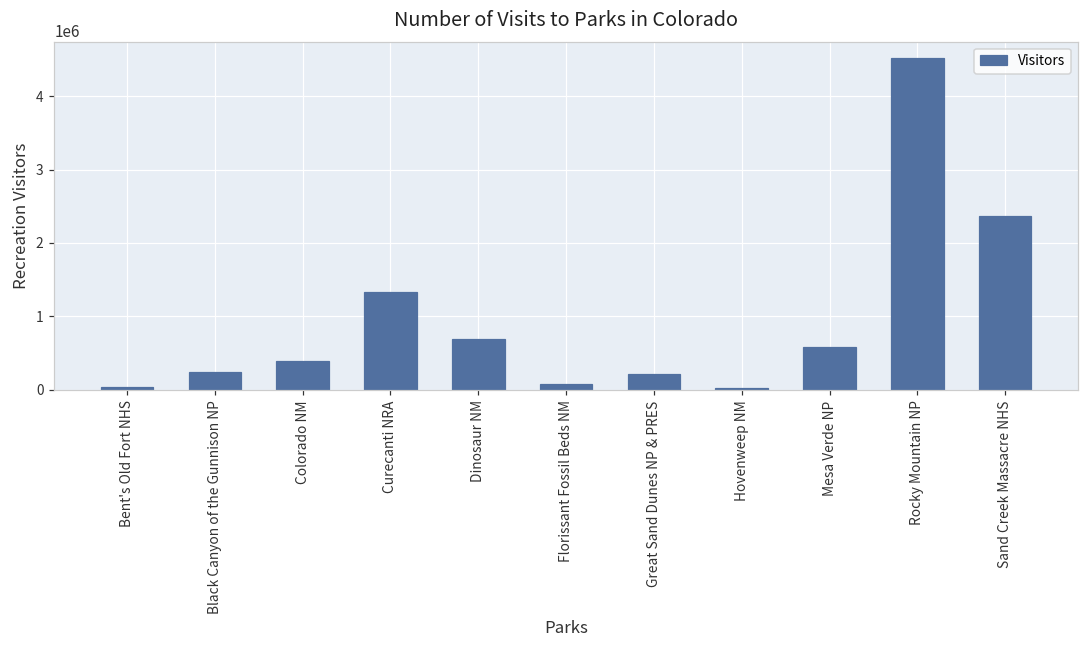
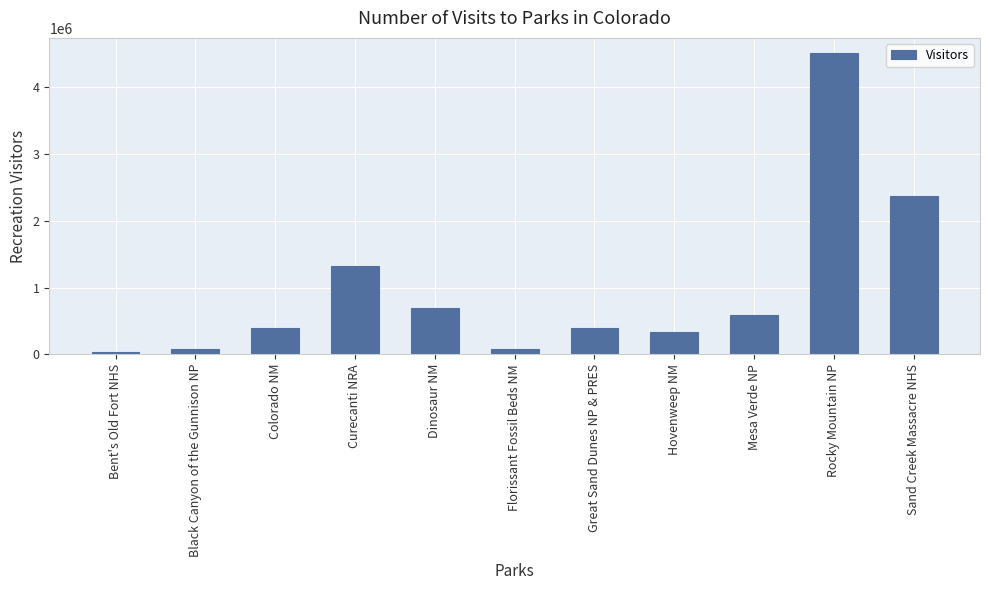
  {
-   "Black Canyon of the Gunnison NP": 200000,
+   "Black Canyon of the Gunnison NP": 100000,
    "Colorado NM": 400000,
    "Curecanti NRA": 1300000,
    "Dinosaur NM": 700000,
    "Florissant Fossil Beds NM": 100000,
-   "Great Sand Dunes NP & PRES": 200000,
-   "Hovenweep NM": 0,
+   "Great Sand Dunes NP & PRES": 400000,
+   "Hovenweep NM": 300000,
    "Mesa Verde NP": 600000,
    "Rocky Mountain NP": 4500000,
    "Sand Creek Massacre NHS": 2400000
  }
